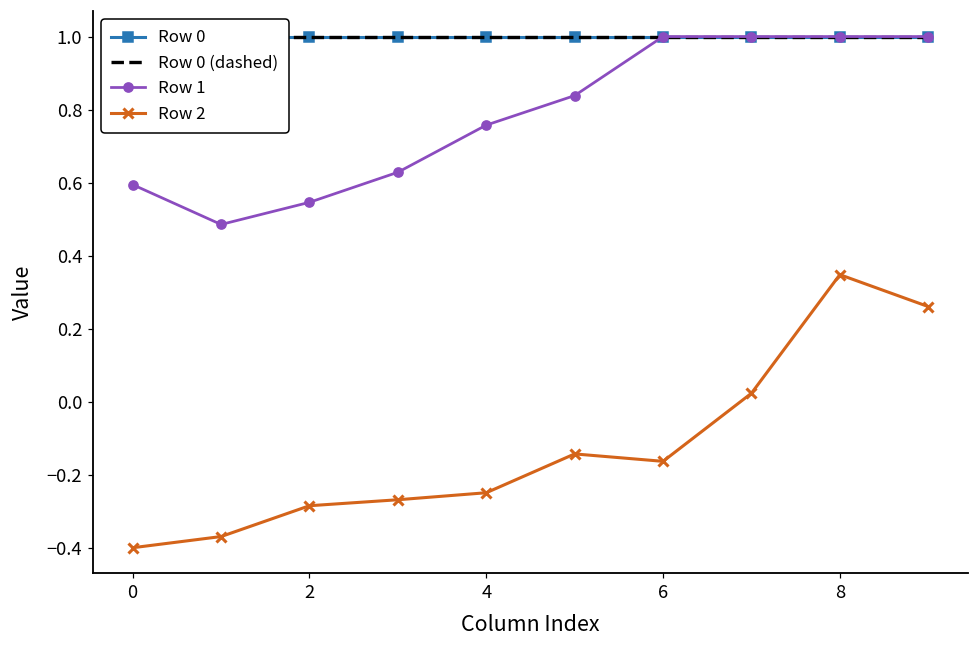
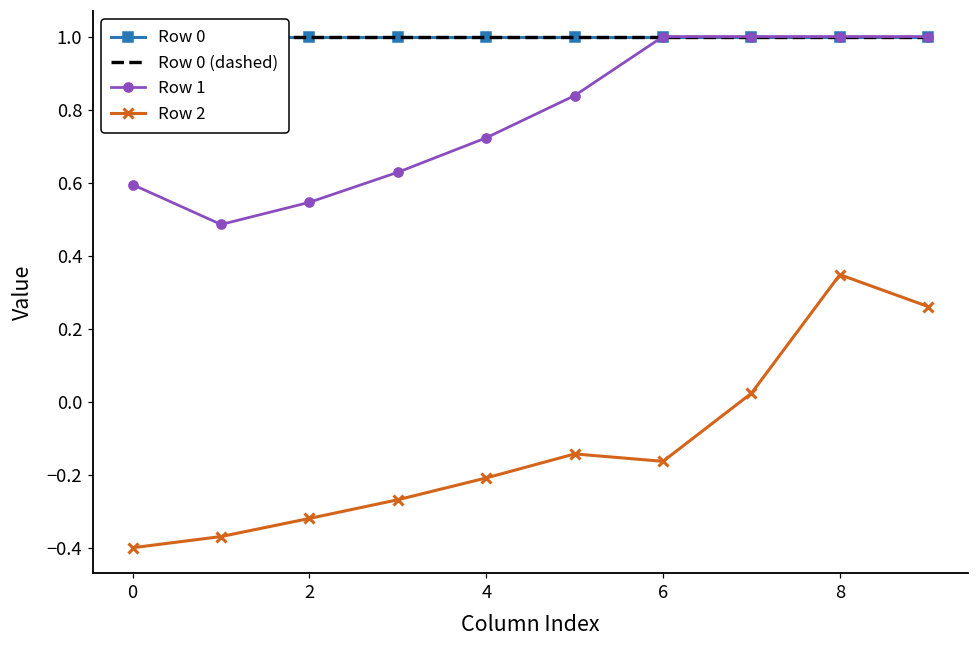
  {
    "Row 0 (dashed)": {
      "2": 1.00,
      "4": 1.00
    },
    "Row 1": {
      "0": 0.59,
      "2": 0.55,
-     "4": 0.76
+     "4": 0.72
    },
    "Row 2": {
      "0": -0.40,
-     "2": -0.28,
-     "4": -0.25,
+     "2": -0.32,
+     "4": -0.21,
      "6": -0.16,
      "8": 0.35
    }
  }
